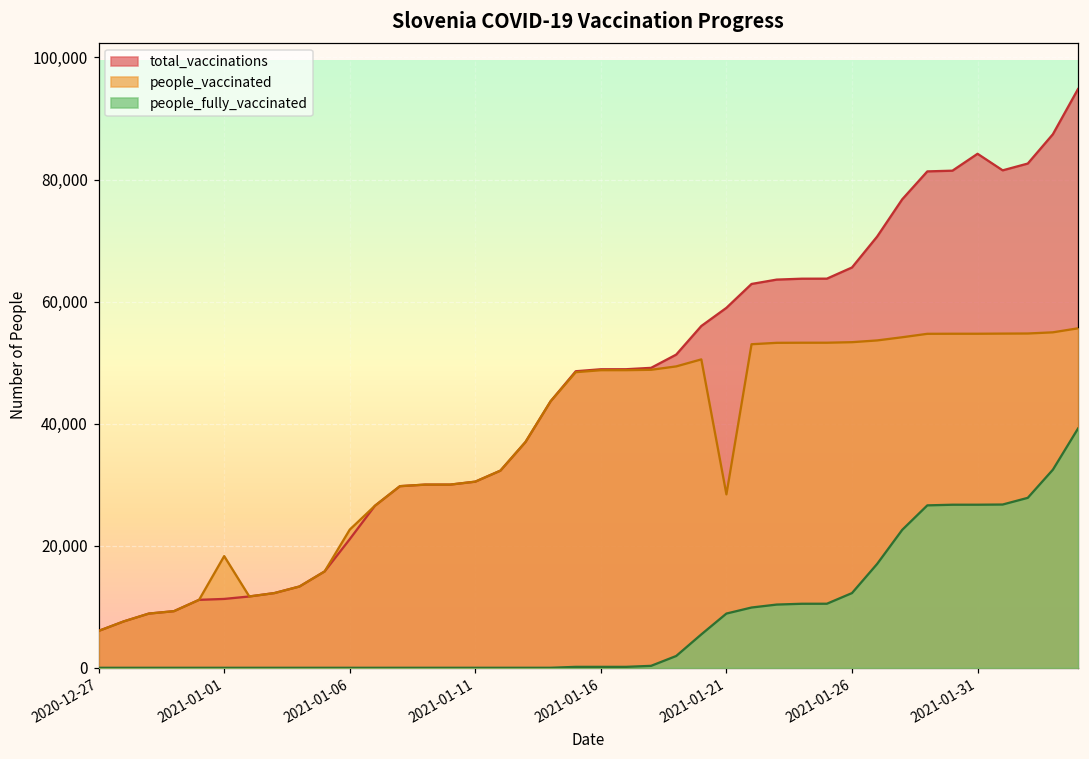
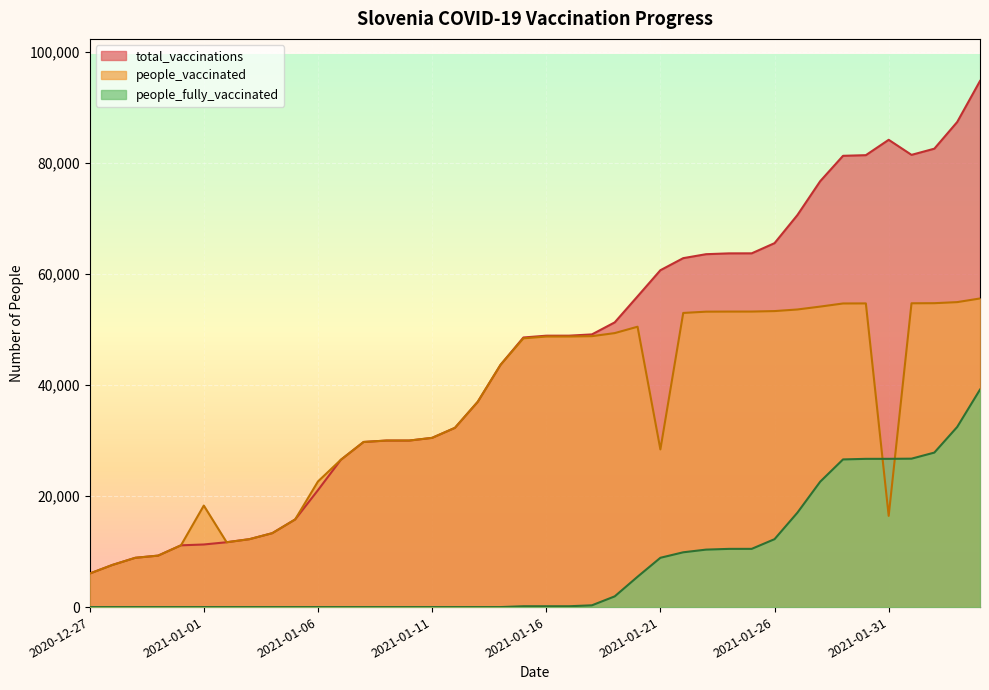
  {
    "total_vaccinations": {
      "2021-01-01": "11,000",
      "2021-01-06": "21,000",
-     "2021-01-21": "59,000",
+     "2021-01-21": "61,000",
      "2021-01-26": "66,000",
      "2021-01-31": "84,000"
    },
    "people_vaccinated": {
      "2021-01-01": "18,000",
      "2021-01-06": "23,000",
      "2021-01-21": "28,000",
      "2021-01-26": "53,000",
-     "2021-01-31": "55,000"
+     "2021-01-31": "16,000"
    },
    "people_fully_vaccinated": {
      "2020-12-27": "0",
      "2021-01-01": "0",
      "2021-01-06": "0",
      "2021-01-11": "0",
      "2021-01-16": "0",
      "2021-01-21": "9,000",
      "2021-01-26": "12,000",
      "2021-01-31": "27,000"
    }
  }
